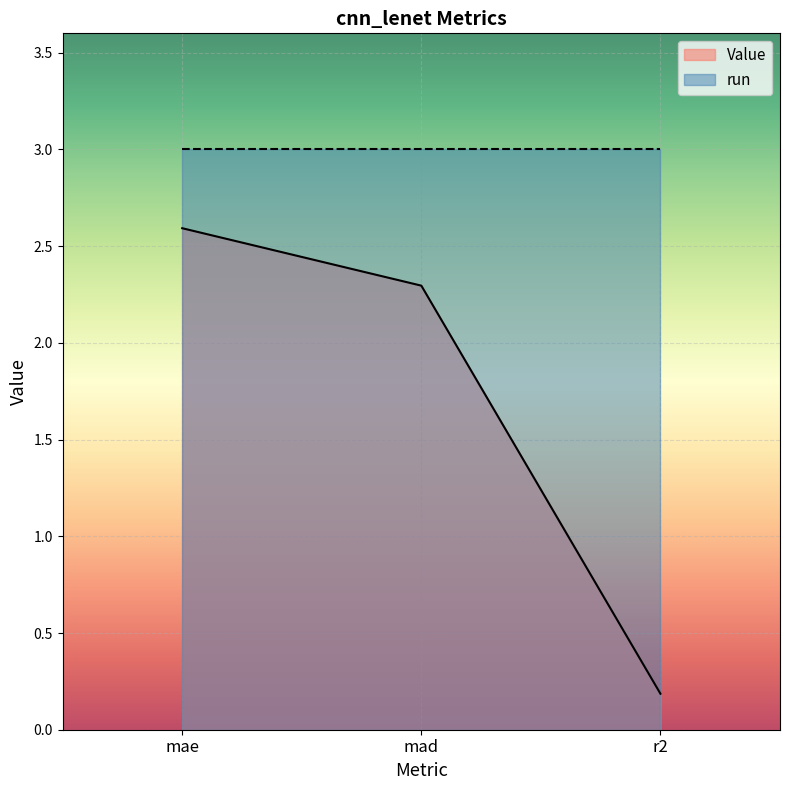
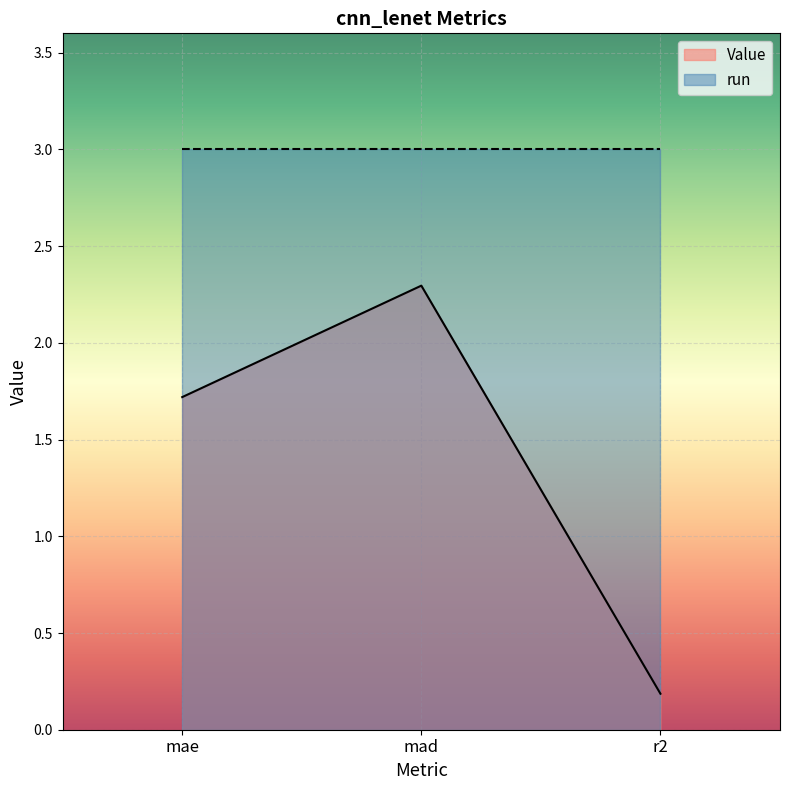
  {
    "Value": {
-     "mae": 2.59,
+     "mae": 1.72,
      "mad": 2.30,
      "r2": 0.19
    },
    "run": {
      "mae": 3.00,
      "mad": 3.00,
      "r2": 3.00
    }
  }
